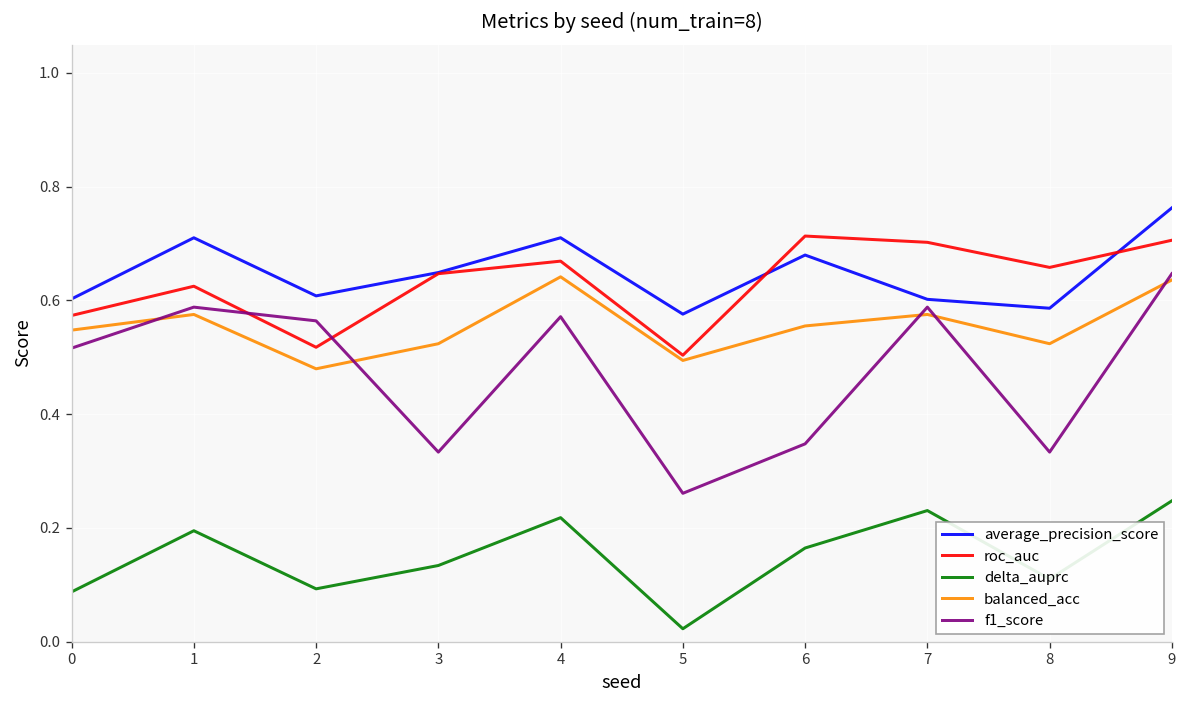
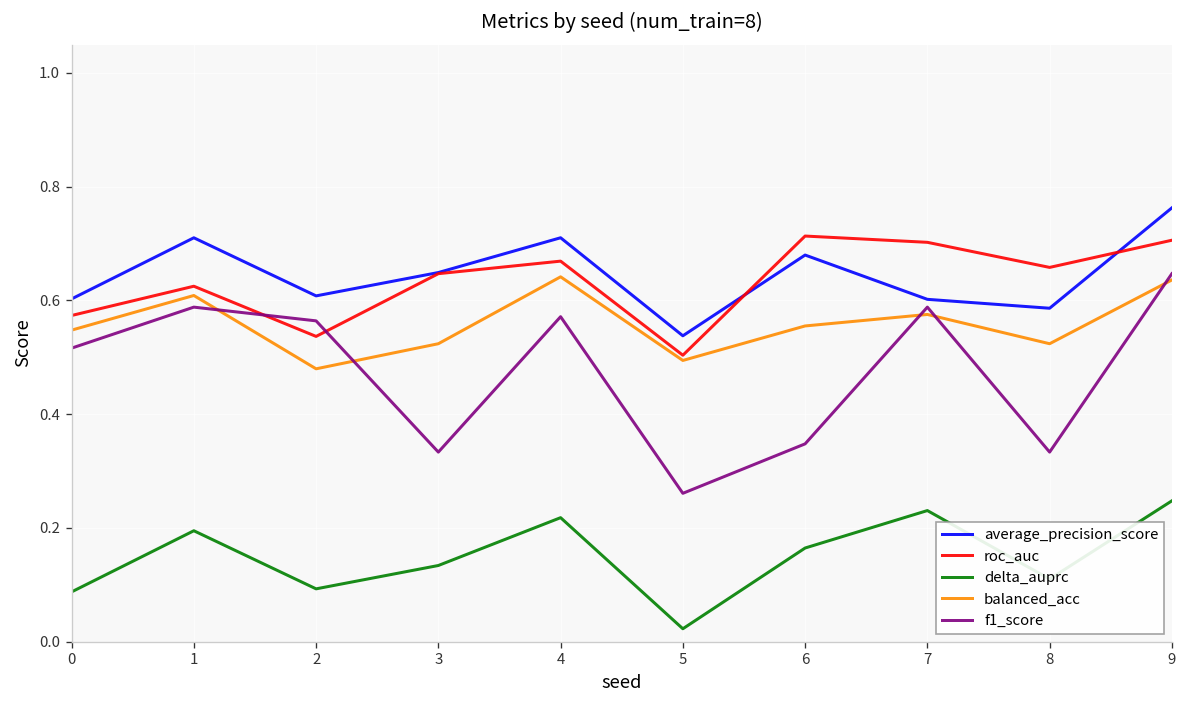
  {
    "average_precision_score": {
      "0": 0.60,
      "1": 0.71,
      "2": 0.61,
      "4": 0.71,
-     "5": 0.58,
+     "5": 0.54,
      "6": 0.68,
      "7": 0.60,
      "8": 0.59,
      "9": 0.76
    },
    "roc_auc": {
      "0": 0.57,
      "1": 0.63,
-     "2": 0.52,
+     "2": 0.54,
      "4": 0.67,
      "5": 0.50,
      "6": 0.71,
      "7": 0.70,
      "8": 0.66,
      "9": 0.71
    },
    "delta_auprc": {
      "0": 0.09,
      "1": 0.20,
      "2": 0.09,
      "3": 0.13,
      "4": 0.22,
      "5": 0.02,
      "6": 0.16,
      "7": 0.23,
      "9": 0.25
    },
    "balanced_acc": {
      "0": 0.55,
-     "1": 0.58,
+     "1": 0.61,
      "2": 0.48,
      "3": 0.52,
      "4": 0.64,
      "5": 0.49,
      "6": 0.56,
      "7": 0.58,
      "8": 0.52,
      "9": 0.64
    },
    "f1_score": {
      "0": 0.52,
      "1": 0.59,
      "2": 0.56,
      "3": 0.33,
      "4": 0.57,
      "5": 0.26,
      "6": 0.35,
      "7": 0.59,
      "8": 0.33,
      "9": 0.65
    }
  }
